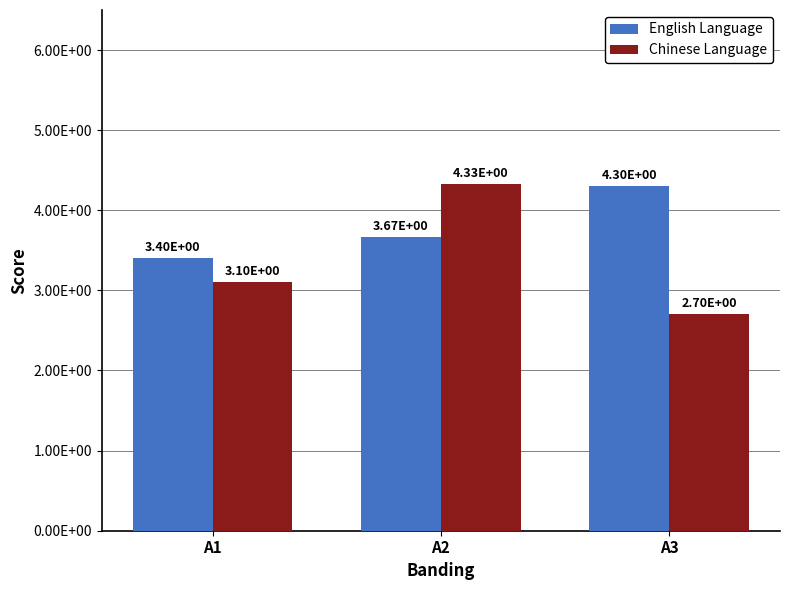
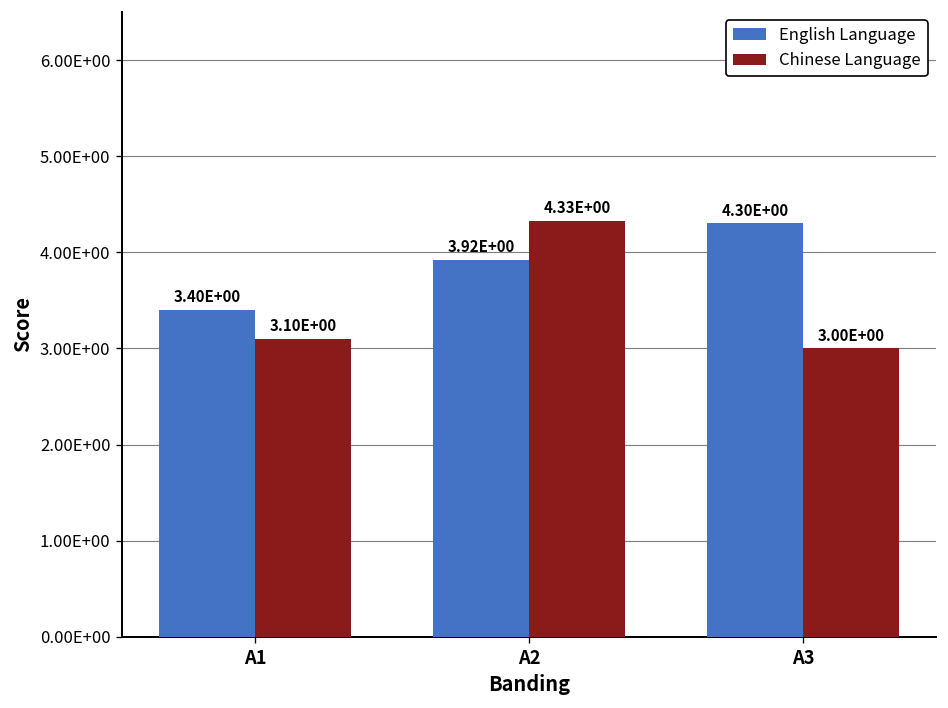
  {
    "English Language": {
      "A1": "3.40E+00",
-     "A2": "3.67E+00",
+     "A2": "3.92E+00",
      "A3": "4.30E+00"
    },
    "Chinese Language": {
      "A1": "3.10E+00",
      "A2": "4.33E+00",
-     "A3": "2.70E+00"
+     "A3": "3.00E+00"
    }
  }
